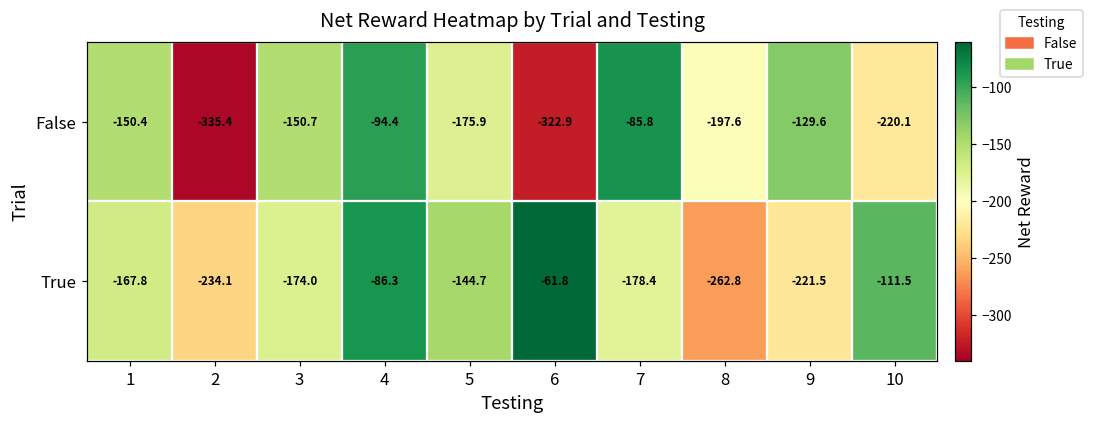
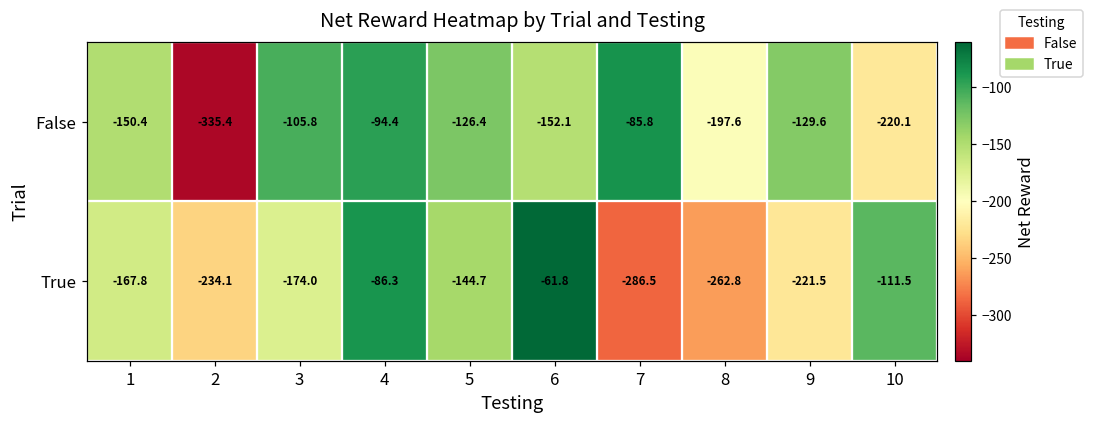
  {
    "False": {
      "1": -150.4,
      "2": -335.4,
-     "3": -150.7,
+     "3": -105.8,
      "4": -94.4,
-     "5": -175.9,
-     "6": -322.9,
+     "5": -126.4,
+     "6": -152.1,
      "7": -85.8,
      "8": -197.6,
      "9": -129.6,
      "10": -220.1
    },
    "True": {
      "1": -167.8,
      "2": -234.1,
      "3": -174.0,
      "4": -86.3,
      "5": -144.7,
      "6": -61.8,
-     "7": -178.4,
+     "7": -286.5,
      "8": -262.8,
      "9": -221.5,
      "10": -111.5
    }
  }
